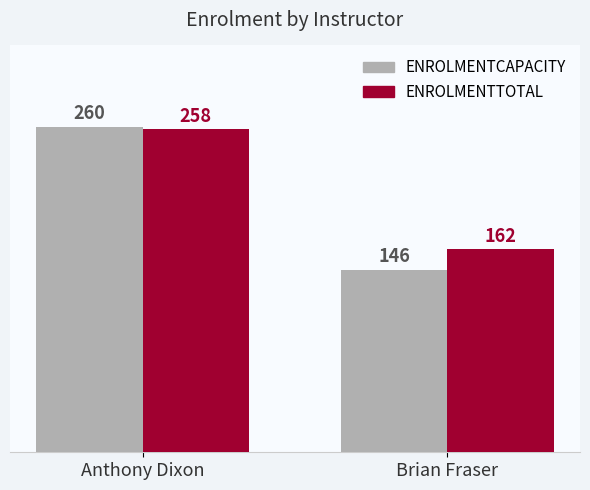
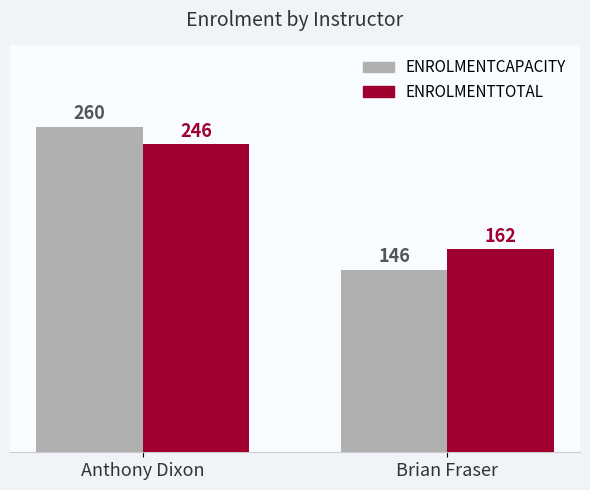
  {
    "ENROLMENTCAPACITY": {
      "Anthony Dixon": 260,
      "Brian Fraser": 146
    },
    "ENROLMENTTOTAL": {
-     "Anthony Dixon": 258,
+     "Anthony Dixon": 246,
      "Brian Fraser": 162
    }
  }
